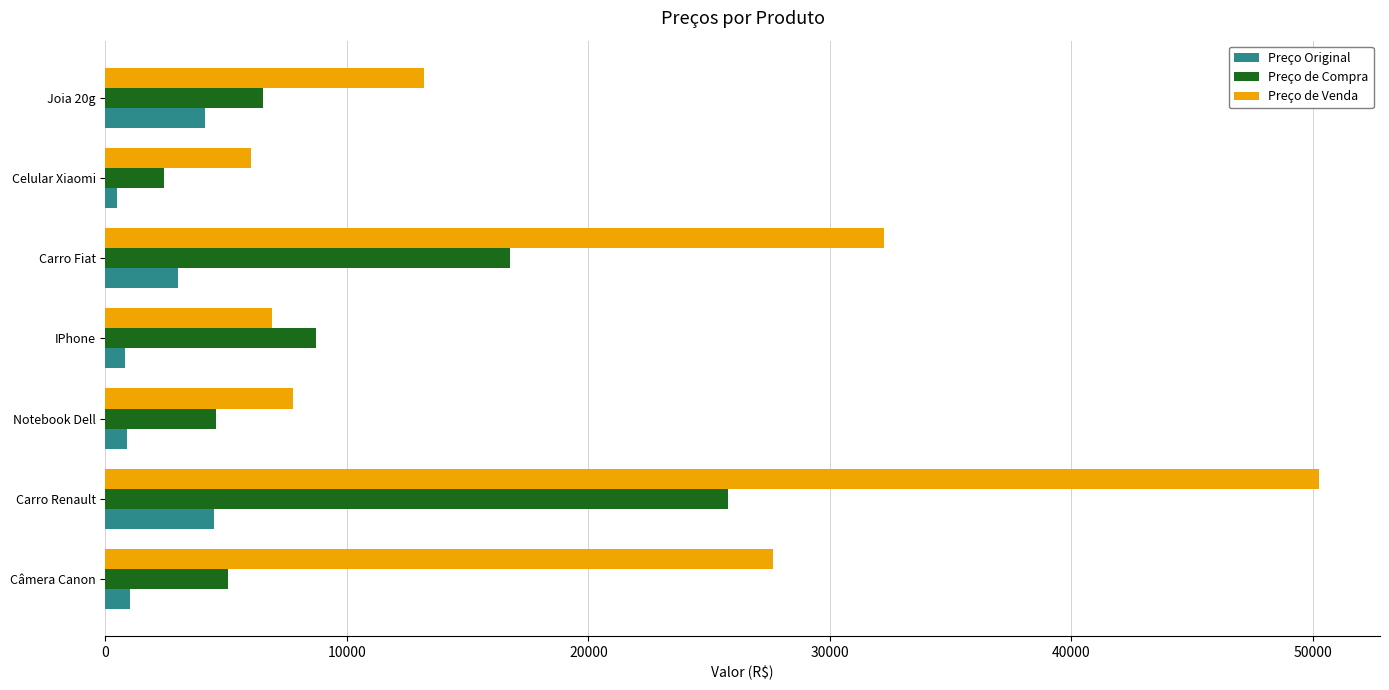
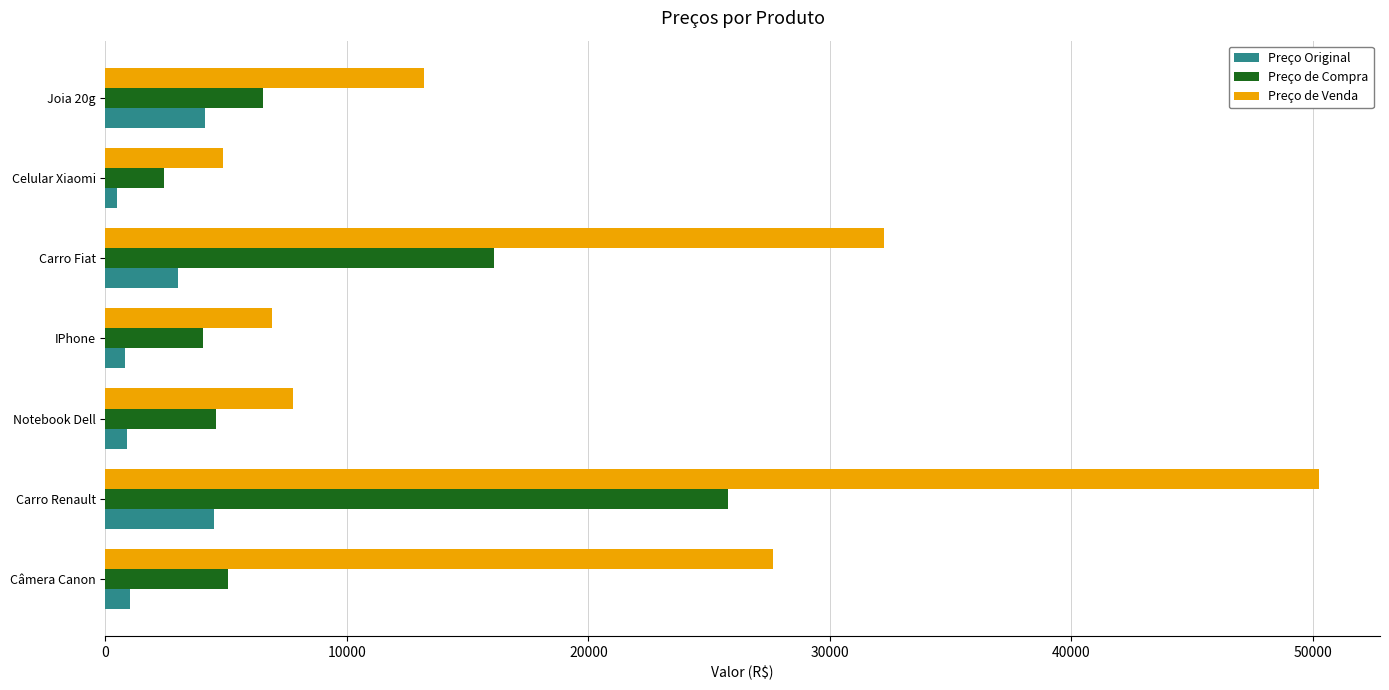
  {
    "Preço Original": {
      "Joia 20g": 4100,
      "Celular Xiaomi": 500,
      "Carro Fiat": 3000,
      "IPhone": 800,
      "Notebook Dell": 900,
      "Carro Renault": 4500,
      "Câmera Canon": 1000
    },
    "Preço de Compra": {
      "Joia 20g": 6500,
      "Celular Xiaomi": 2400,
-     "Carro Fiat": 16800,
-     "IPhone": 8700,
+     "Carro Fiat": 16100,
+     "IPhone": 4100,
      "Notebook Dell": 4600,
      "Carro Renault": 25800,
      "Câmera Canon": 5100
    },
    "Preço de Venda": {
      "Joia 20g": 13200,
-     "Celular Xiaomi": 6000,
+     "Celular Xiaomi": 4900,
      "Carro Fiat": 32200,
      "IPhone": 6900,
      "Notebook Dell": 7800,
      "Carro Renault": 50300,
      "Câmera Canon": 27700
    }
  }
